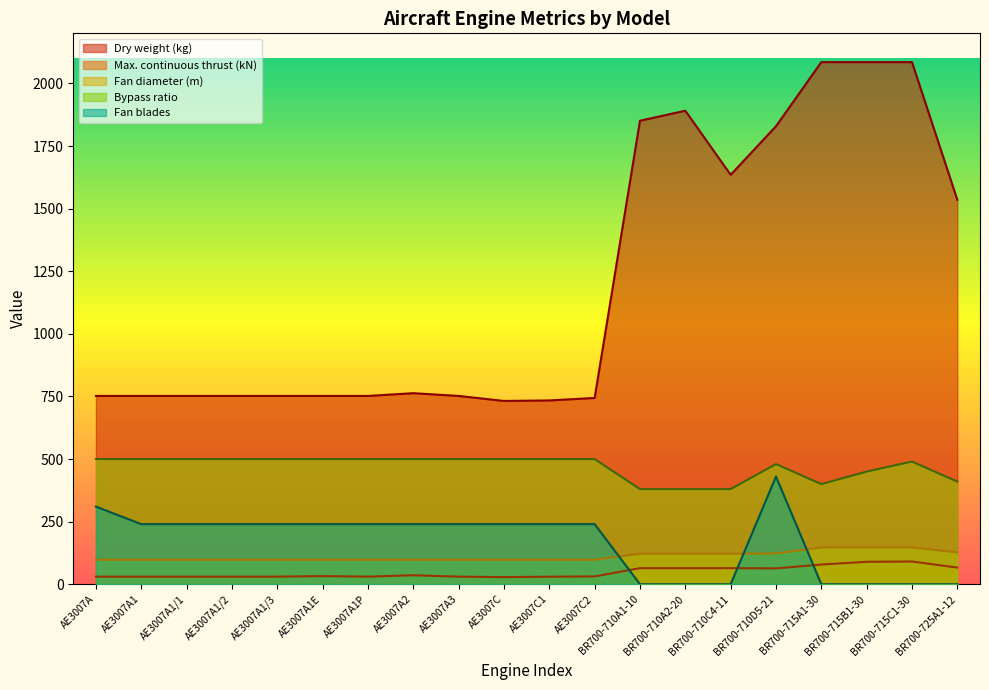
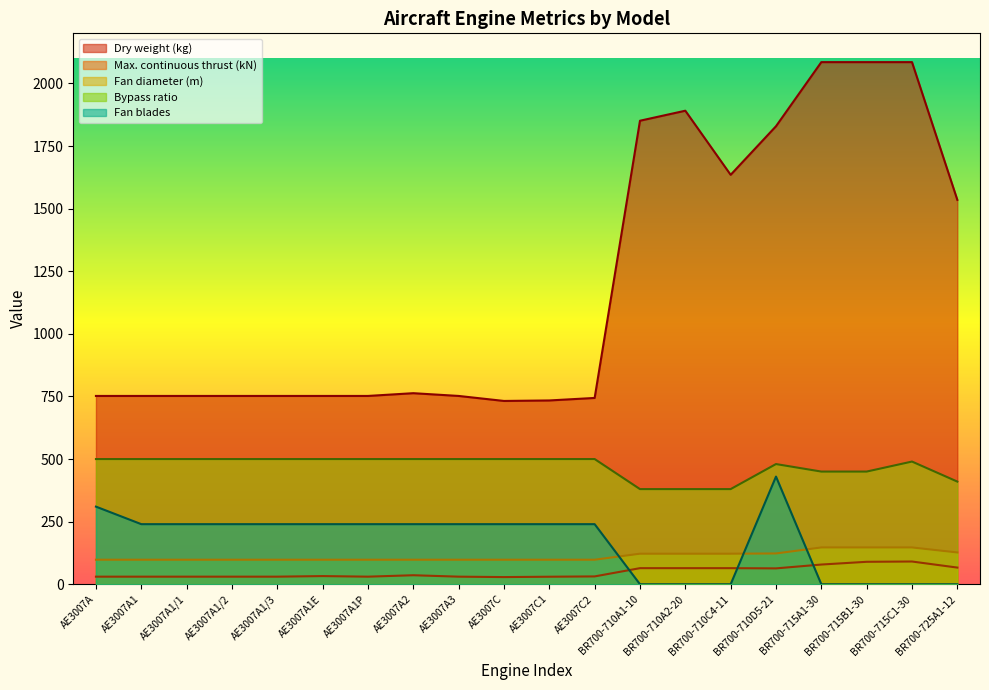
  {
    "Dry weight (kg)": {
      "AE3007A": 750,
      "AE3007A1": 750,
      "AE3007A1/1": 750,
      "AE3007A1/2": 750,
      "AE3007A1/3": 750,
      "AE3007A1E": 750,
      "AE3007A1P": 750,
      "AE3007A2": 760,
      "AE3007A3": 750,
      "AE3007C": 730,
      "AE3007C1": 730,
      "AE3007C2": 740,
      "BR700-710A1-10": 1850,
      "BR700-710A2-20": 1890,
      "BR700-710C4-11": 1640,
      "BR700-710D5-21": 1830,
      "BR700-715A1-30": 2090,
      "BR700-715B1-30": 2090,
      "BR700-715C1-30": 2090,
      "BR700-725A1-12": 1540
    },
    "Bypass ratio": {
      "AE3007A": 500,
      "AE3007A1": 500,
      "AE3007A1/1": 500,
      "AE3007A1/2": 500,
      "AE3007A1/3": 500,
      "AE3007A1E": 500,
      "AE3007A1P": 500,
      "AE3007A2": 500,
      "AE3007A3": 500,
      "AE3007C": 500,
      "AE3007C1": 500,
      "AE3007C2": 500,
      "BR700-710A1-10": 380,
      "BR700-710A2-20": 380,
      "BR700-710C4-11": 380,
      "BR700-710D5-21": 480,
-     "BR700-715A1-30": 400,
+     "BR700-715A1-30": 450,
      "BR700-715B1-30": 450,
      "BR700-715C1-30": 490,
      "BR700-725A1-12": 410
    },
    "Fan blades": {
      "AE3007A": 310,
      "AE3007A1": 240,
      "AE3007A1/1": 240,
      "AE3007A1/2": 240,
      "AE3007A1/3": 240,
      "AE3007A1E": 240,
      "AE3007A1P": 240,
      "AE3007A2": 240,
      "AE3007A3": 240,
      "AE3007C": 240,
      "AE3007C1": 240,
      "AE3007C2": 240,
      "BR700-710A1-10": 0,
      "BR700-710A2-20": 0,
      "BR700-710C4-11": 0,
      "BR700-710D5-21": 430,
      "BR700-715A1-30": 0,
      "BR700-715B1-30": 0,
      "BR700-715C1-30": 0,
      "BR700-725A1-12": 0
    }
  }
